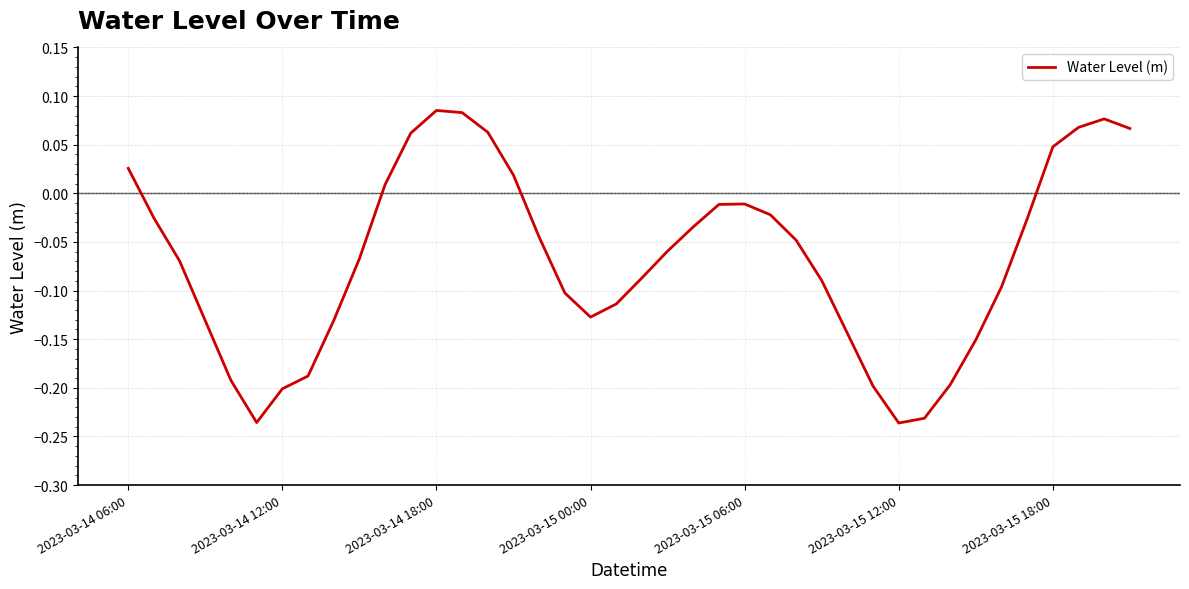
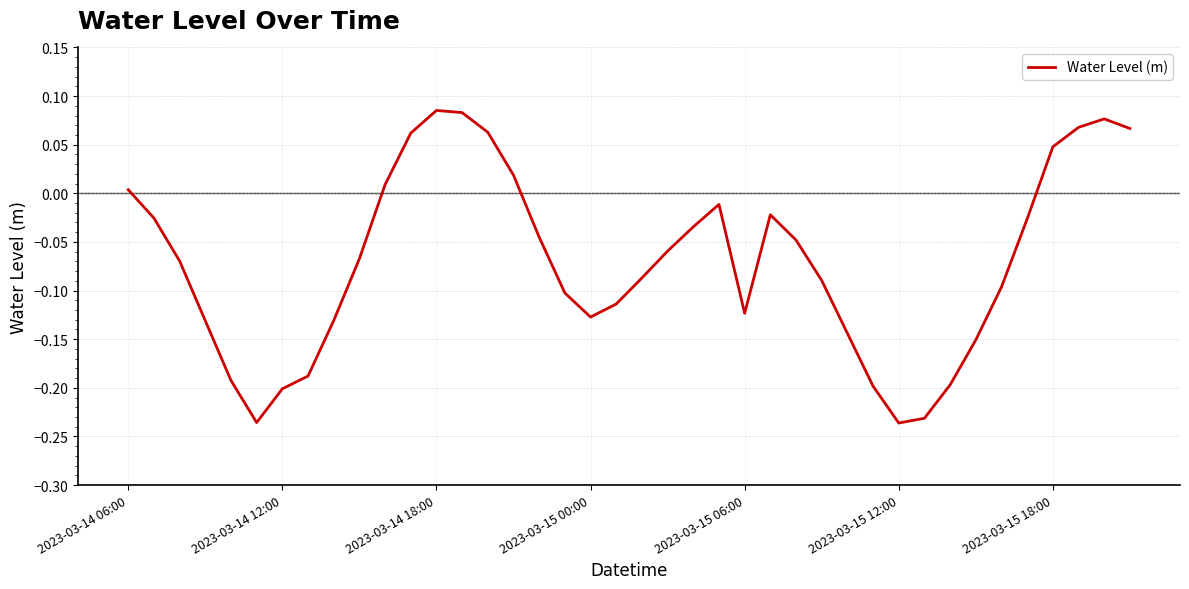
  {
-   "2023-03-14 06:00": 0.03,
+   "2023-03-14 06:00": 0.00,
    "2023-03-14 12:00": -0.20,
    "2023-03-14 18:00": 0.09,
    "2023-03-15 00:00": -0.13,
-   "2023-03-15 06:00": -0.01,
+   "2023-03-15 06:00": -0.12,
    "2023-03-15 12:00": -0.24,
    "2023-03-15 18:00": 0.05
  }
